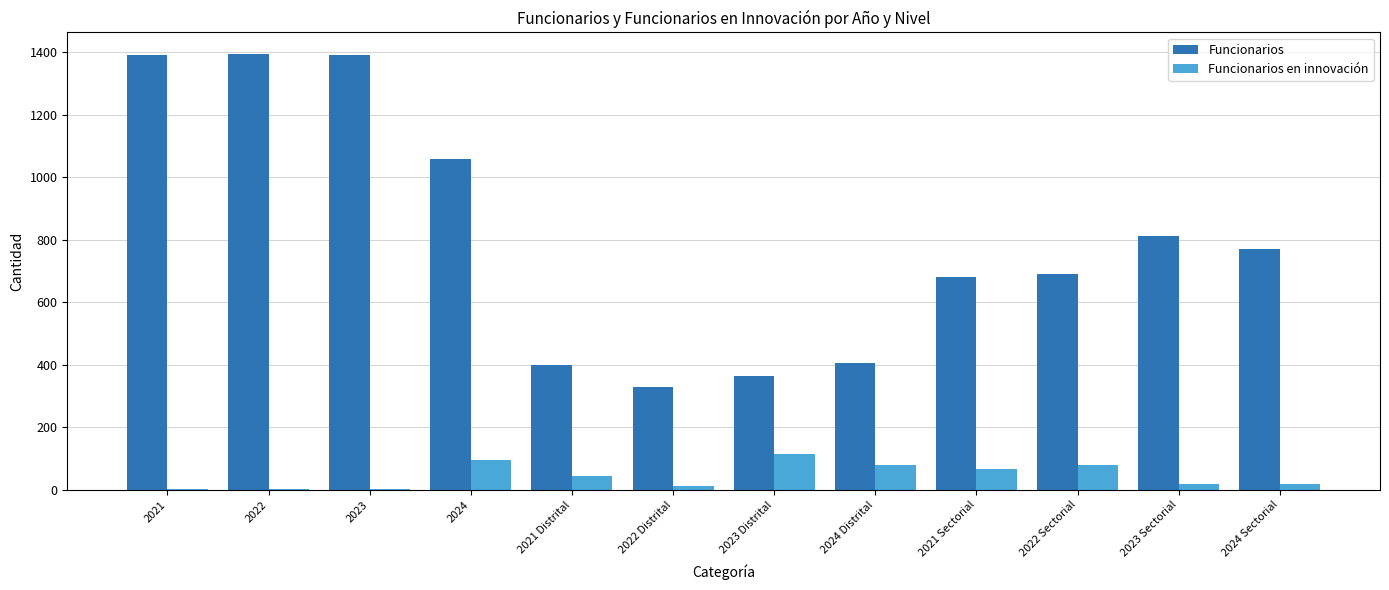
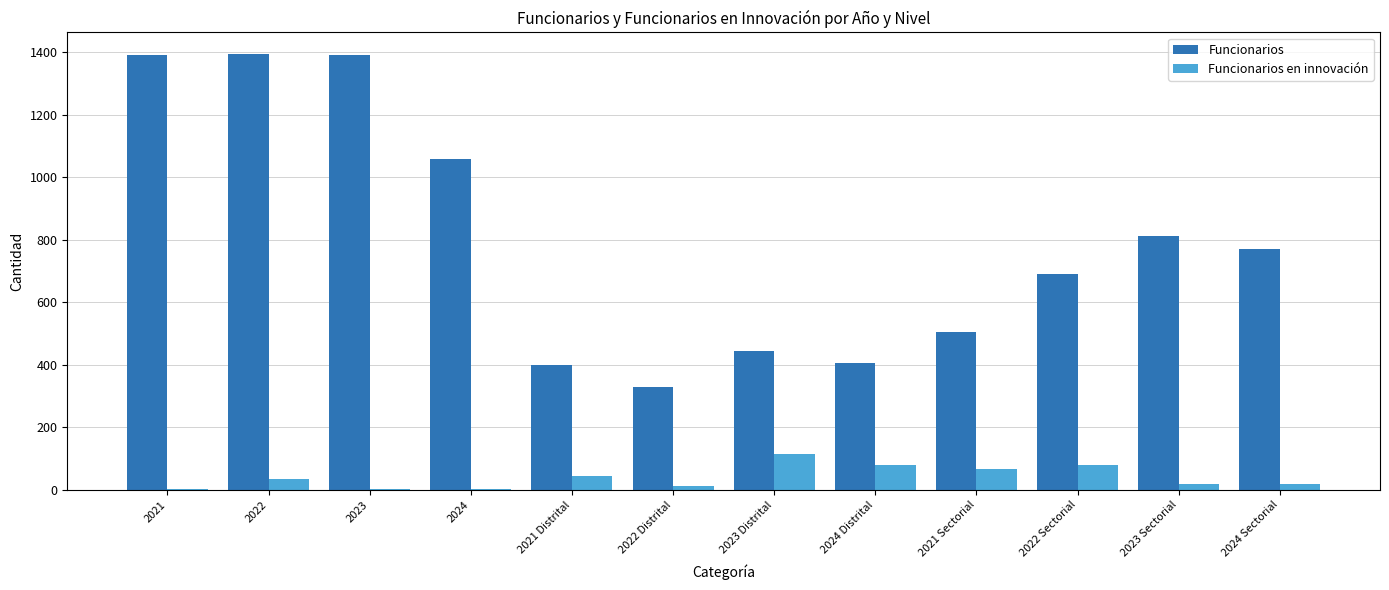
  {
    "Funcionarios": {
      "2021": 1390,
      "2022": 1390,
      "2023": 1390,
      "2024": 1060,
      "2021 Distrital": 400,
      "2022 Distrital": 330,
-     "2023 Distrital": 360,
+     "2023 Distrital": 440,
      "2024 Distrital": 410,
-     "2021 Sectorial": 680,
+     "2021 Sectorial": 500,
      "2022 Sectorial": 690,
      "2023 Sectorial": 810,
      "2024 Sectorial": 770
    },
    "Funcionarios en innovación": {
-     "2022": 0,
-     "2024": 90,
+     "2022": 40,
+     "2024": 0,
      "2021 Distrital": 40,
      "2022 Distrital": 10,
      "2023 Distrital": 110,
      "2024 Distrital": 80,
      "2021 Sectorial": 70,
      "2022 Sectorial": 80,
      "2023 Sectorial": 20,
      "2024 Sectorial": 20
    }
  }
